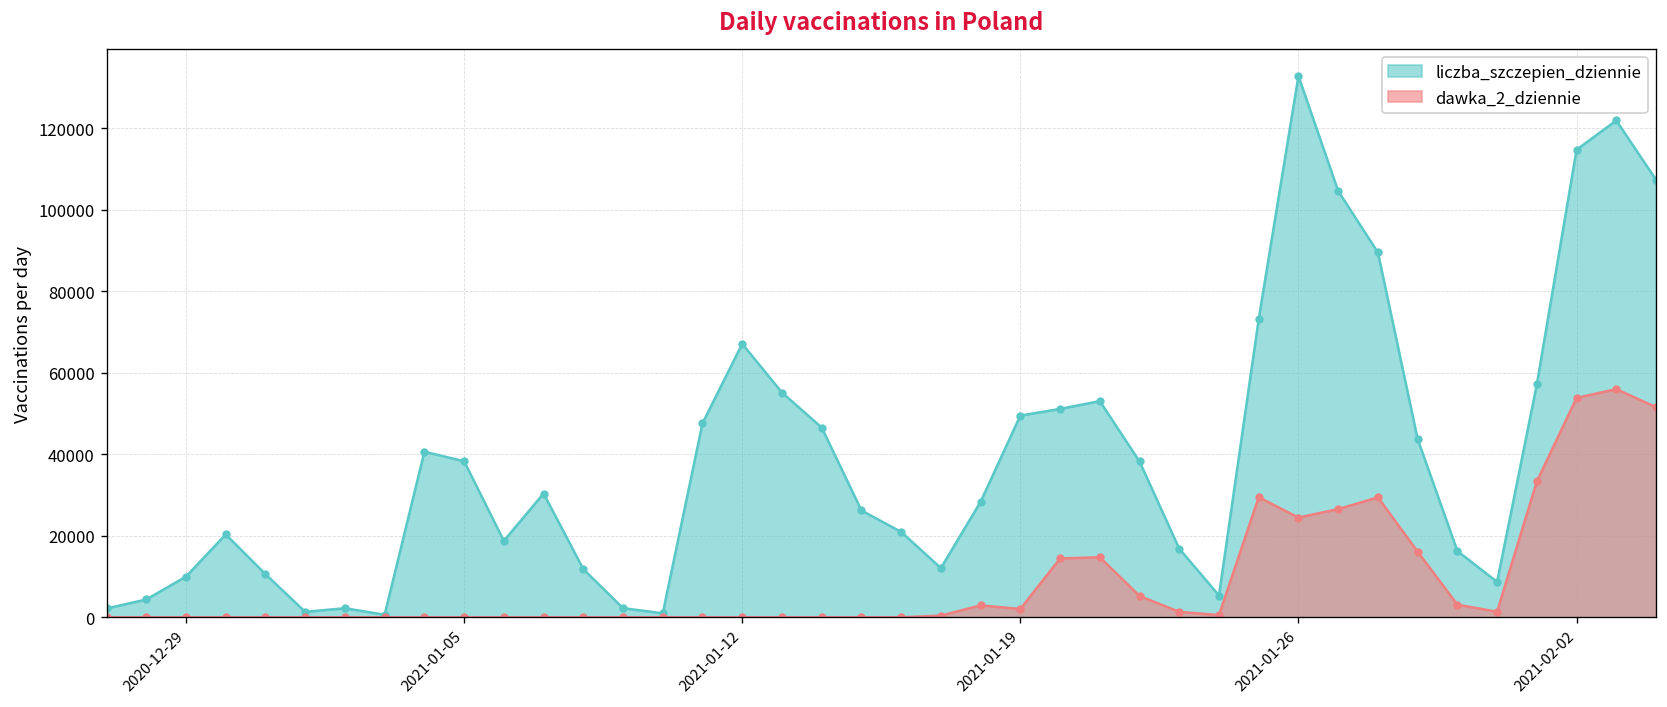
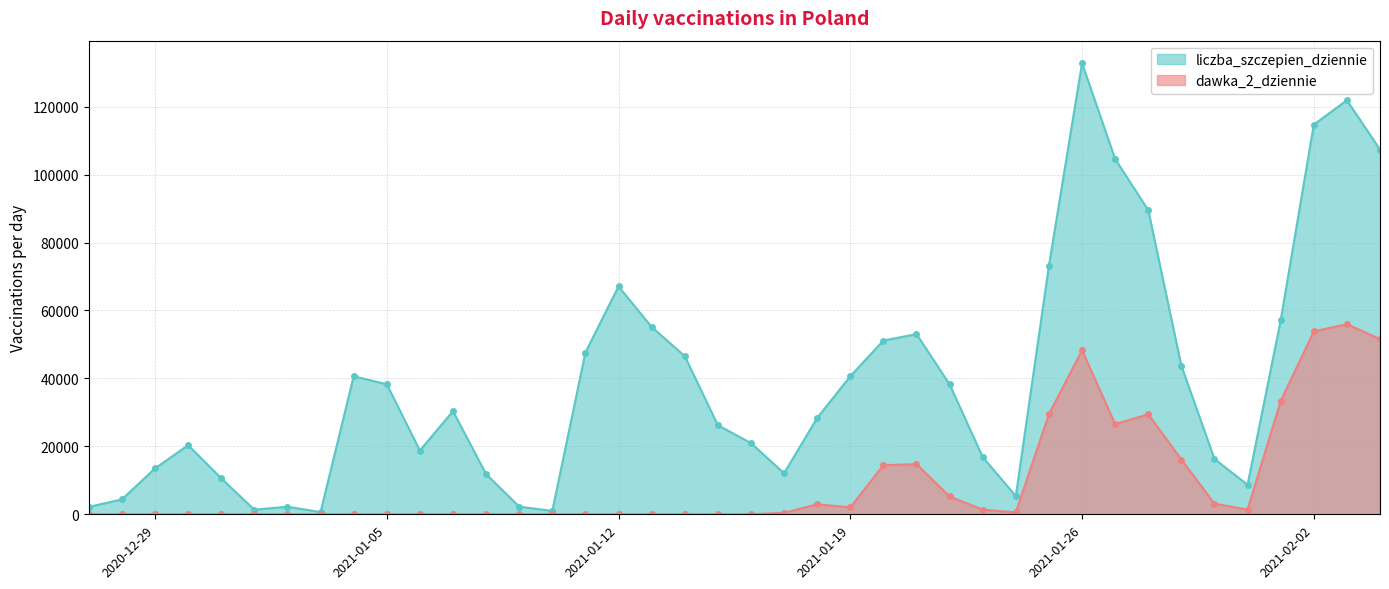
  {
    "liczba_szczepien_dziennie": {
-     "2020-12-29": 10000,
+     "2020-12-29": 14000,
      "2021-01-05": 38000,
      "2021-01-12": 67000,
-     "2021-01-19": 49000,
+     "2021-01-19": 41000,
      "2021-01-26": 133000,
      "2021-02-02": 115000
    },
    "dawka_2_dziennie": {
      "2020-12-29": 0,
      "2021-01-05": 0,
      "2021-01-12": 0,
      "2021-01-19": 2000,
-     "2021-01-26": 24000,
+     "2021-01-26": 48000,
      "2021-02-02": 54000
    }
  }
